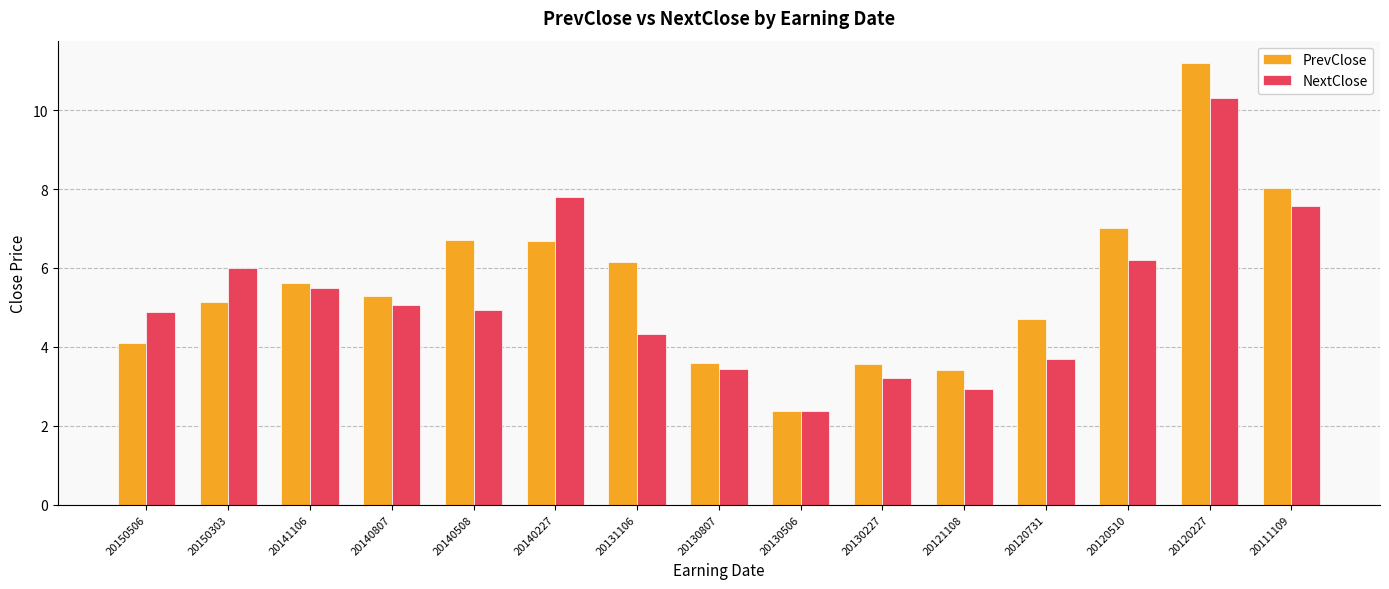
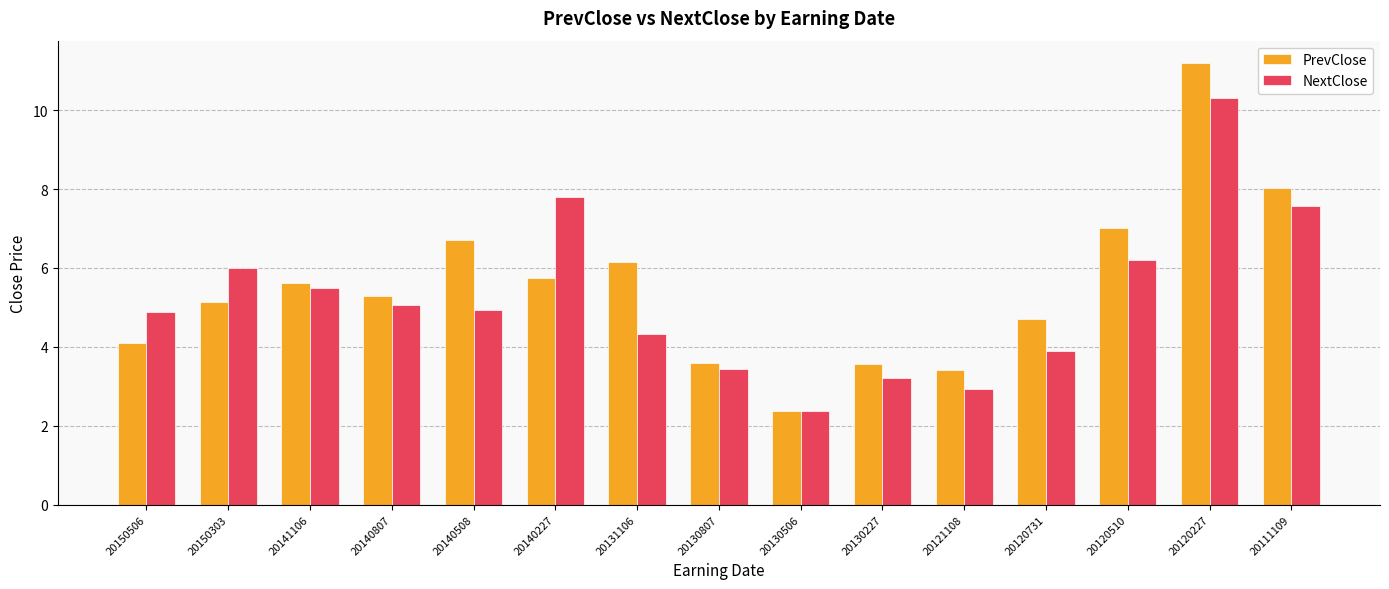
  {
    "PrevClose": {
      "20150506": 4.1,
      "20150303": 5.1,
      "20141106": 5.6,
      "20140807": 5.3,
      "20140508": 6.7,
-     "20140227": 6.7,
+     "20140227": 5.8,
      "20131106": 6.2,
      "20130807": 3.6,
      "20130506": 2.4,
      "20130227": 3.6,
      "20121108": 3.4,
      "20120731": 4.7,
      "20120510": 7.0,
      "20120227": 11.2,
      "20111109": 8.0
    },
    "NextClose": {
      "20150506": 4.9,
      "20150303": 6.0,
      "20141106": 5.5,
      "20140807": 5.1,
      "20140508": 4.9,
      "20140227": 7.8,
      "20131106": 4.3,
      "20130807": 3.4,
      "20130506": 2.4,
      "20130227": 3.2,
      "20121108": 2.9,
-     "20120731": 3.7,
+     "20120731": 3.9,
      "20120510": 6.2,
      "20120227": 10.3,
      "20111109": 7.6
    }
  }
